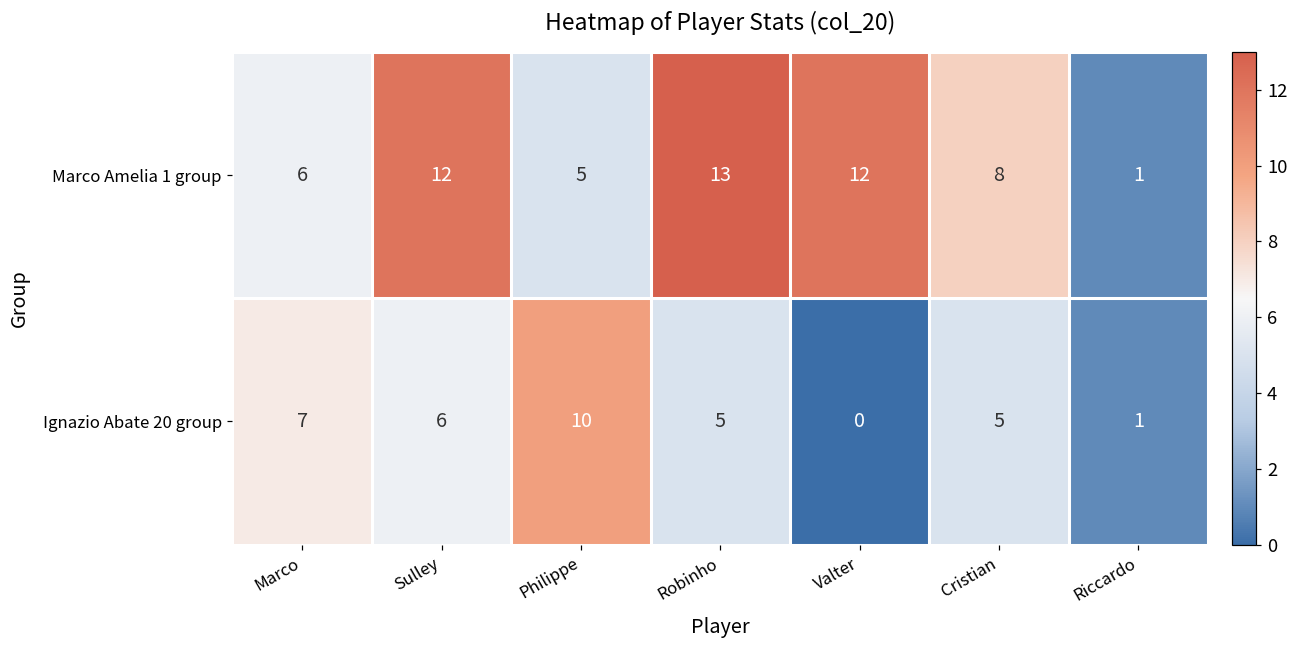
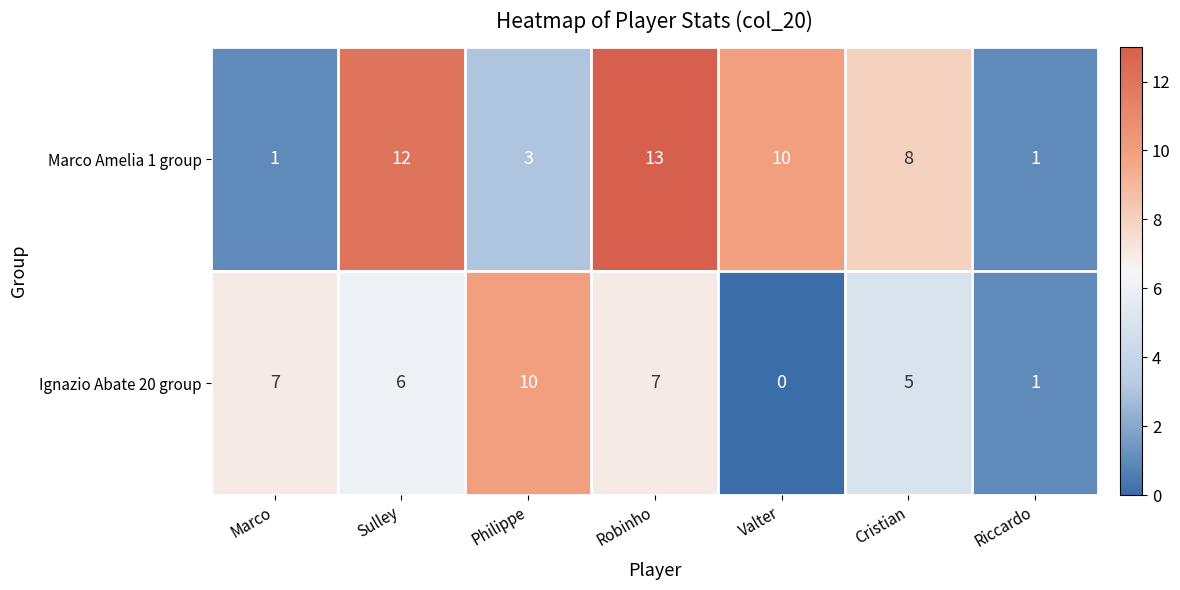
  {
    "Marco Amelia 1 group": {
-     "Marco": 6,
+     "Marco": 1,
      "Sulley": 12,
-     "Philippe": 5,
+     "Philippe": 3,
      "Robinho": 13,
-     "Valter": 12,
+     "Valter": 10,
      "Cristian": 8,
      "Riccardo": 1
    },
    "Ignazio Abate 20 group": {
      "Marco": 7,
      "Sulley": 6,
      "Philippe": 10,
-     "Robinho": 5,
+     "Robinho": 7,
      "Valter": 0,
      "Cristian": 5,
      "Riccardo": 1
    }
  }
